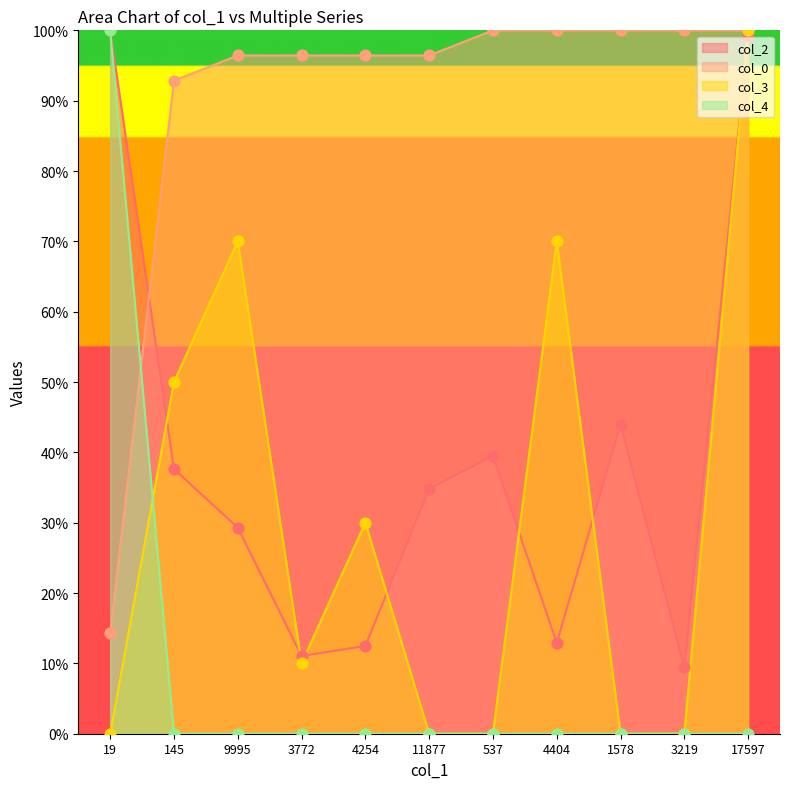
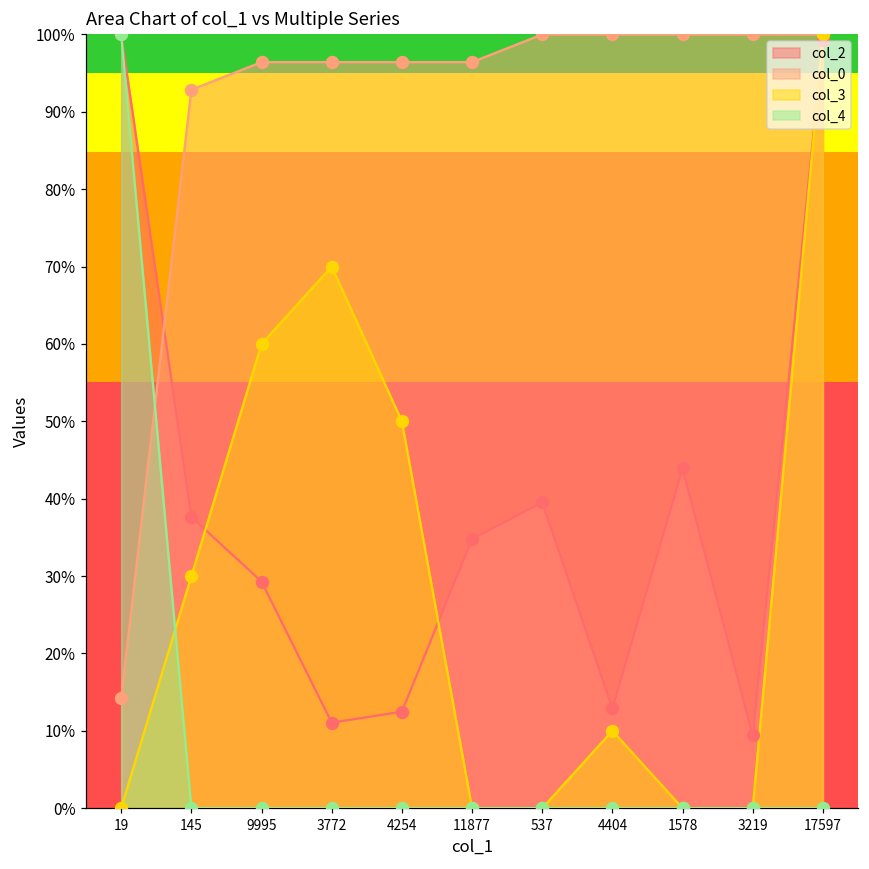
  {
    "col_3": {
      "19": "0%",
-     "145": "50%",
-     "9995": "70%",
-     "3772": "10%",
-     "4254": "30%",
-     "4404": "70%"
+     "145": "30%",
+     "9995": "60%",
+     "3772": "70%",
+     "4254": "50%",
+     "4404": "10%"
    },
    "col_4": {
      "145": "0%",
      "9995": "0%",
      "3772": "0%",
      "4254": "0%",
      "4404": "0%",
      "17597": "0%"
    }
  }
